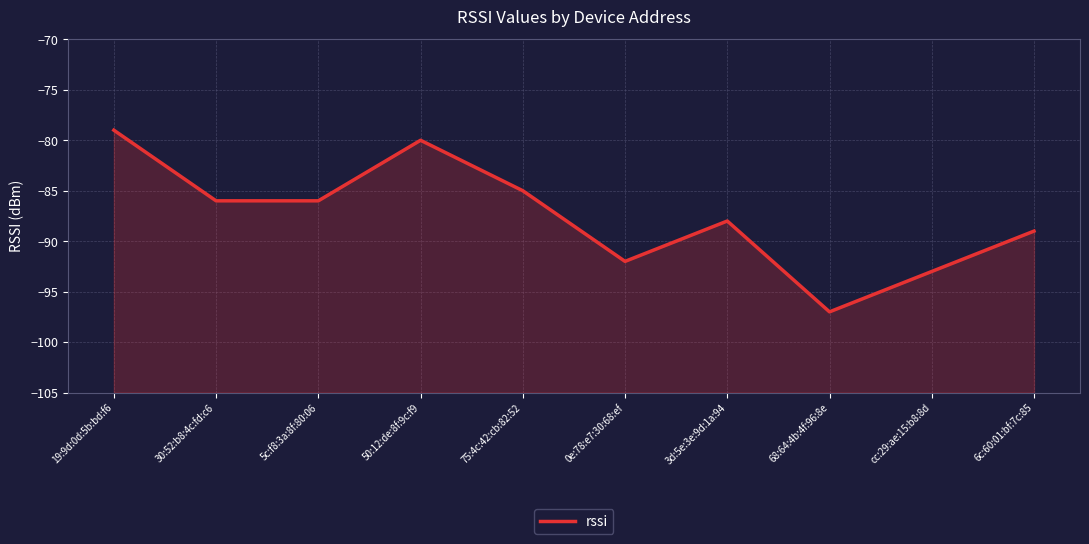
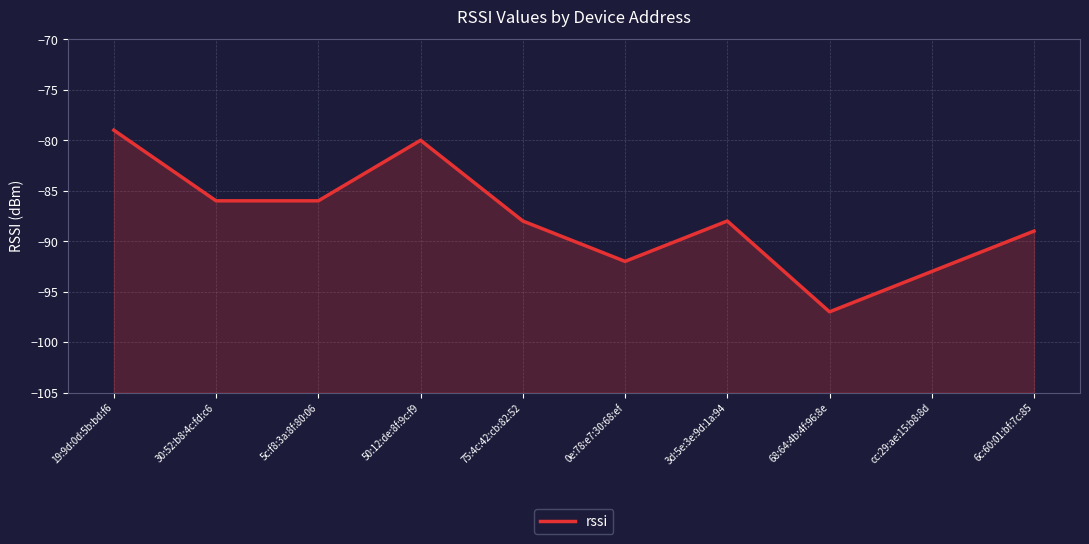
  {
    "19:9d:0d:5b:bd:f6": -79,
    "30:52:b8:4c:fd:c6": -86,
    "5c:f8:3a:8f:80:06": -86,
    "50:12:de:8f:9c:f9": -80,
-   "75:4c:42:cb:82:52": -85,
+   "75:4c:42:cb:82:52": -88,
    "0e:78:e7:30:68:ef": -92,
    "3d:5e:3e:9d:1a:94": -88,
    "68:64:4b:4f:96:8e": -97,
    "cc:29:ae:15:b8:8d": -93,
    "6c:60:01:bf:7c:85": -89
  }
